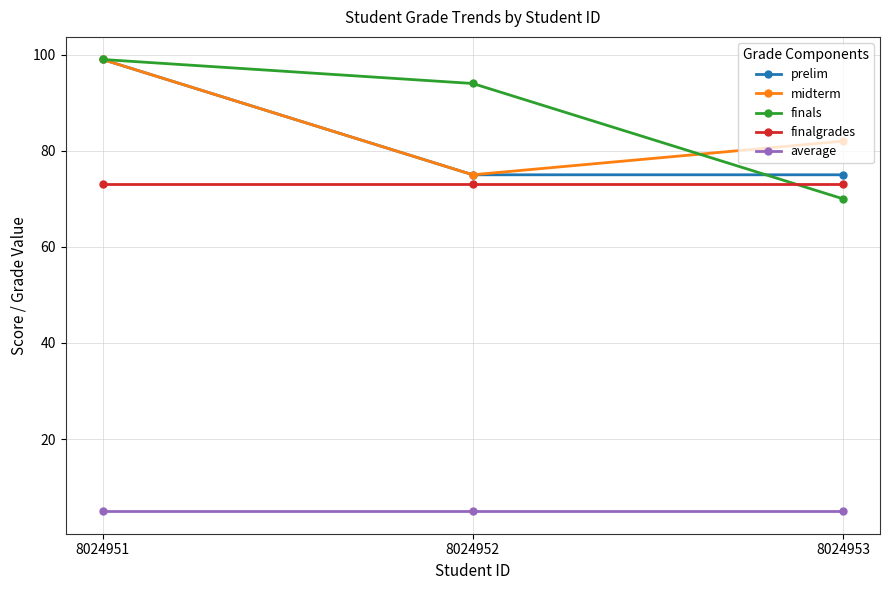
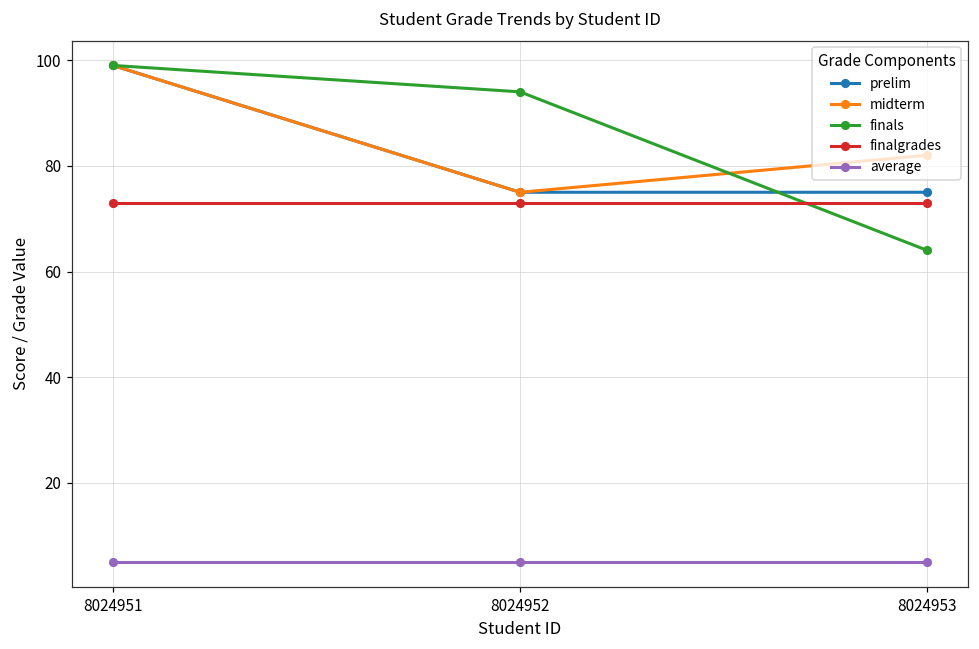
  {
    "prelim": {
      "8024953": 75
    },
    "finals": {
      "8024952": 94,
-     "8024953": 70
+     "8024953": 64
    },
    "finalgrades": {
      "8024951": 73,
      "8024952": 73,
      "8024953": 73
    },
    "average": {
      "8024951": 5,
      "8024952": 5,
      "8024953": 5
    }
  }
